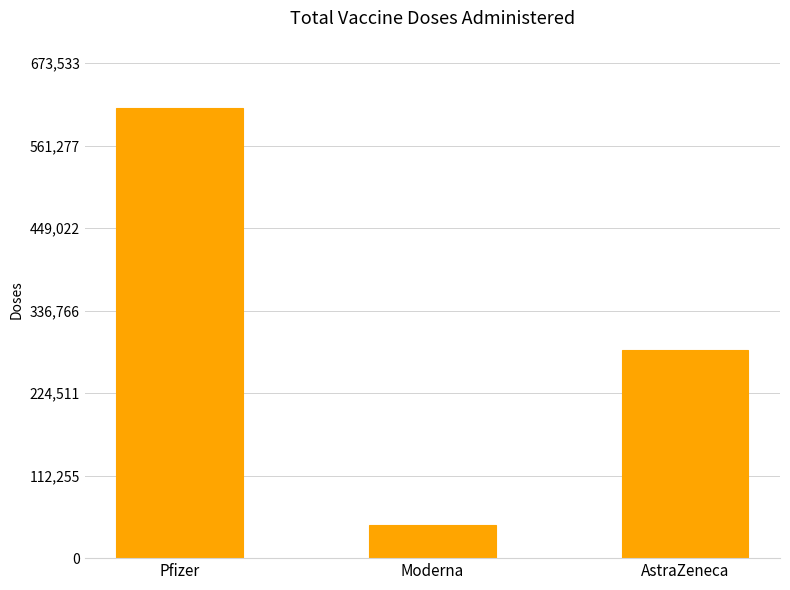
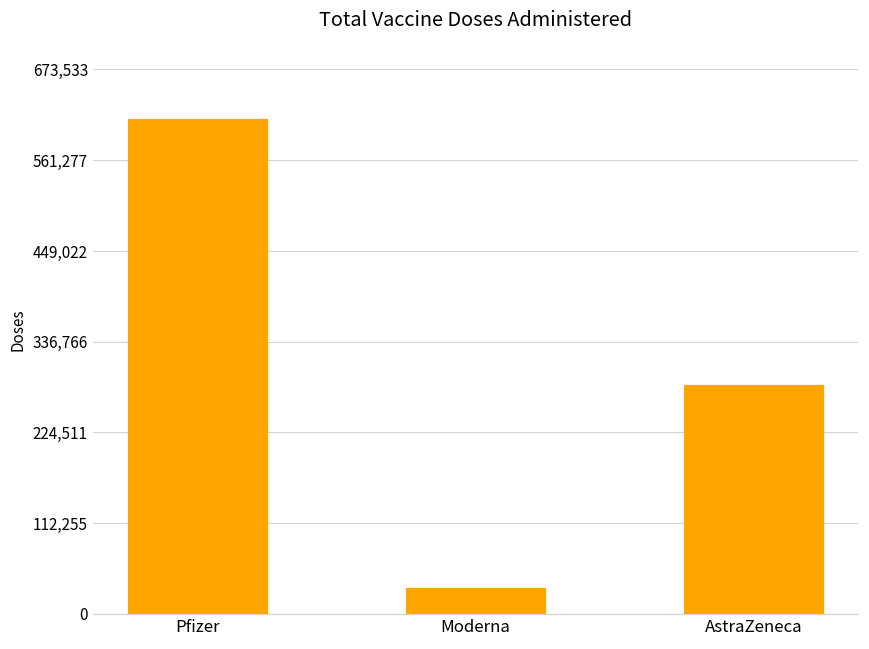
  {
    "Pfizer": "610,000",
-   "Moderna": "50,000",
+   "Moderna": "30,000",
    "AstraZeneca": "280,000"
  }
